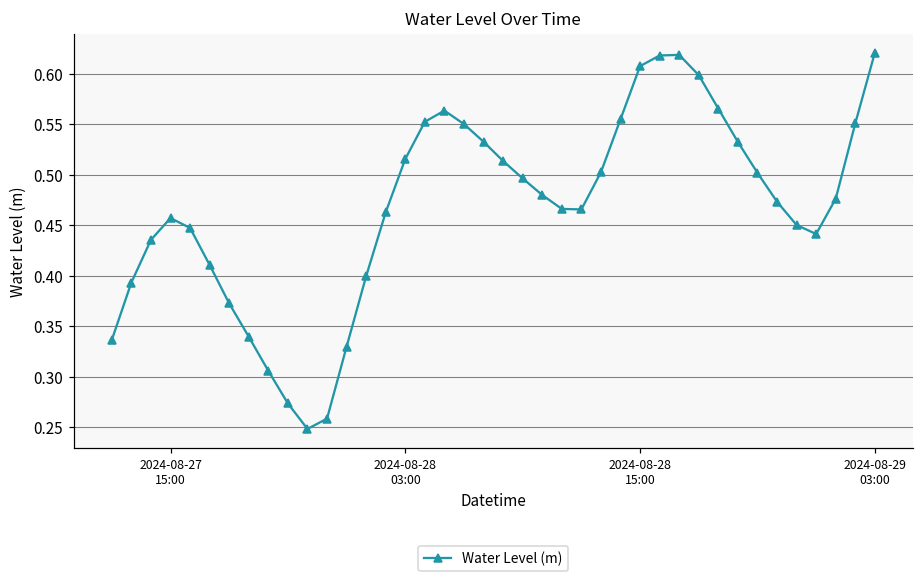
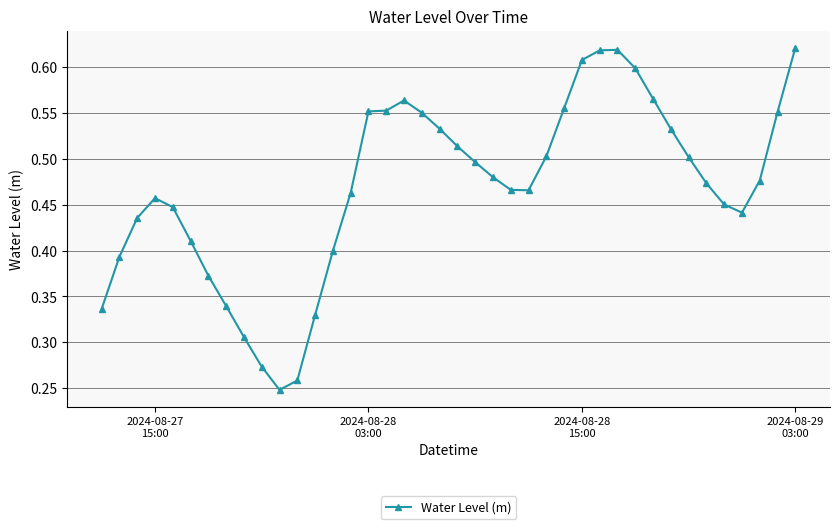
  {
    "2024-08-27 15:00": 0.46,
-   "2024-08-28 03:00": 0.52,
+   "2024-08-28 03:00": 0.55,
    "2024-08-28 15:00": 0.61,
    "2024-08-29 03:00": 0.62
  }
